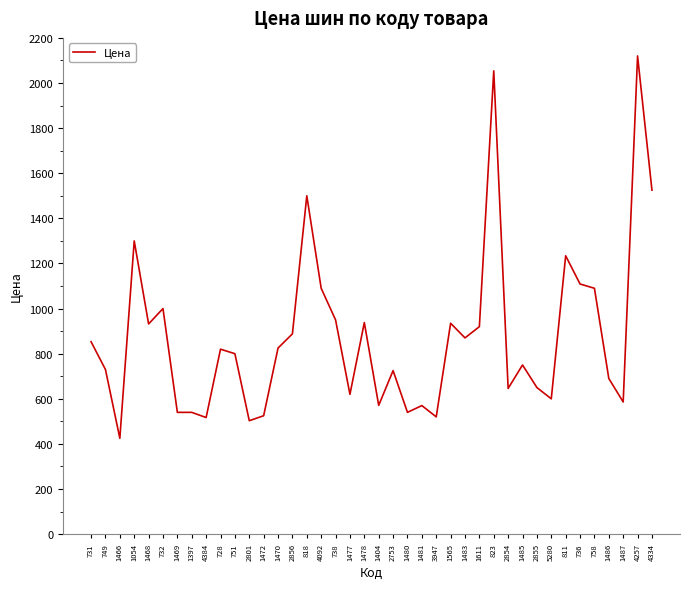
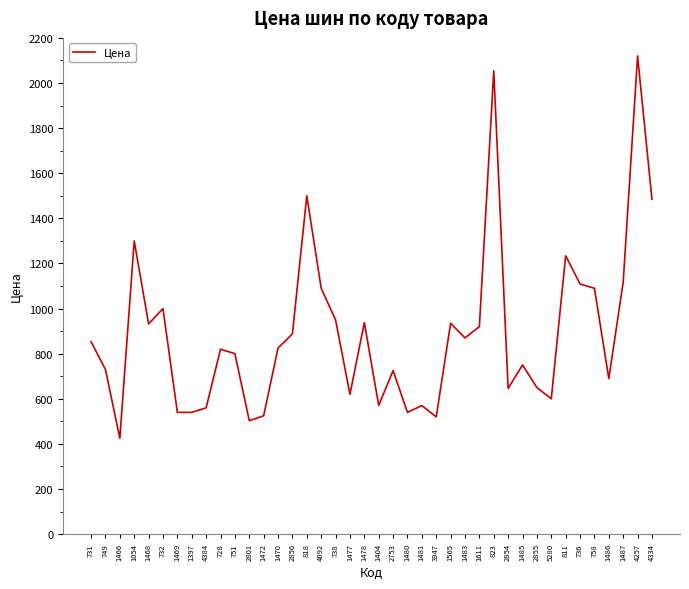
  {
    "731": 850,
    "749": 730,
    "1466": 430,
    "1054": 1300,
    "1468": 930,
    "732": 1000,
    "1469": 540,
    "1397": 540,
-   "4384": 520,
+   "4384": 560,
    "728": 820,
    "751": 800,
    "2801": 500,
    "1472": 530,
    "1470": 830,
    "2856": 890,
    "818": 1500,
    "4092": 1090,
    "738": 950,
    "1477": 620,
    "1478": 940,
    "1404": 570,
    "2753": 730,
    "1480": 540,
    "1481": 570,
    "3947": 520,
    "1565": 940,
    "1483": 870,
    "1611": 920,
    "823": 2050,
    "2854": 650,
    "1485": 750,
    "2855": 650,
    "5280": 600,
    "811": 1230,
    "736": 1110,
    "758": 1090,
    "1486": 690,
-   "1487": 590,
+   "1487": 1120,
    "4257": 2120,
-   "4334": 1530
+   "4334": 1490
  }
